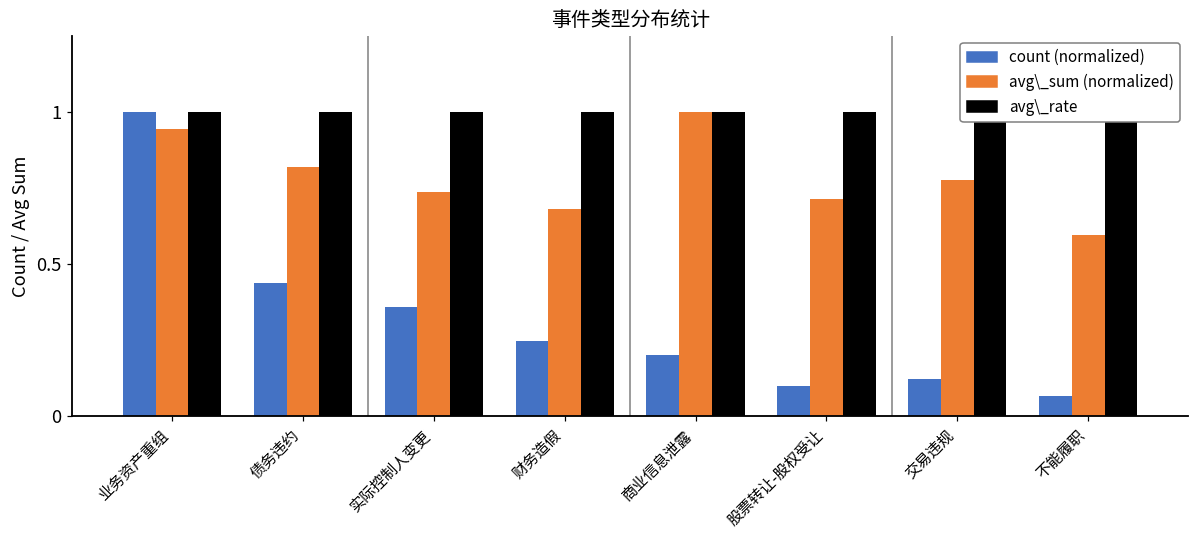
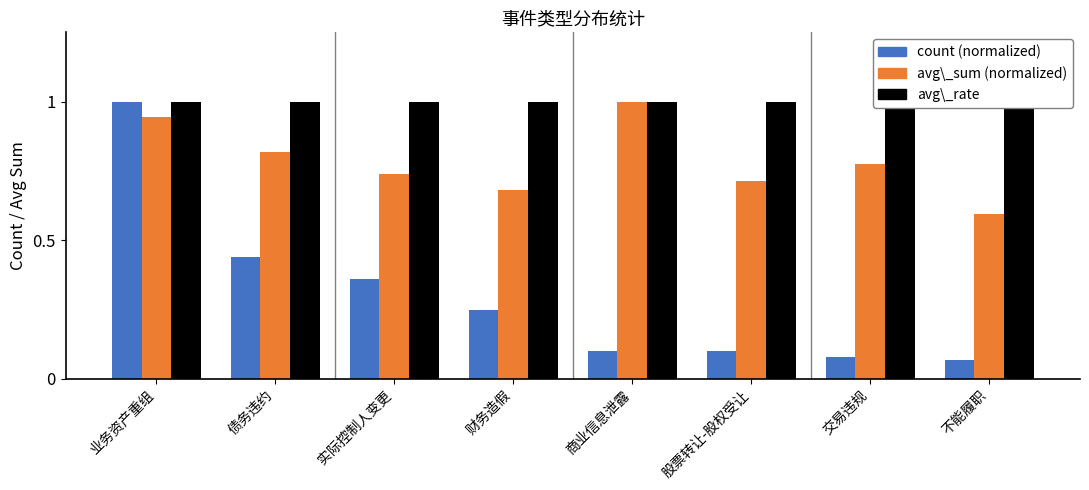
  {
    "count (normalized)": {
      "业务资产重组": 1.00,
      "债务违约": 0.44,
      "实际控制人变更": 0.36,
      "财务造假": 0.25,
-     "商业信息泄露": 0.20,
+     "商业信息泄露": 0.10,
      "股票转让-股权受让": 0.10,
-     "交易违规": 0.12,
+     "交易违规": 0.08,
      "不能履职": 0.07
    }
  }
